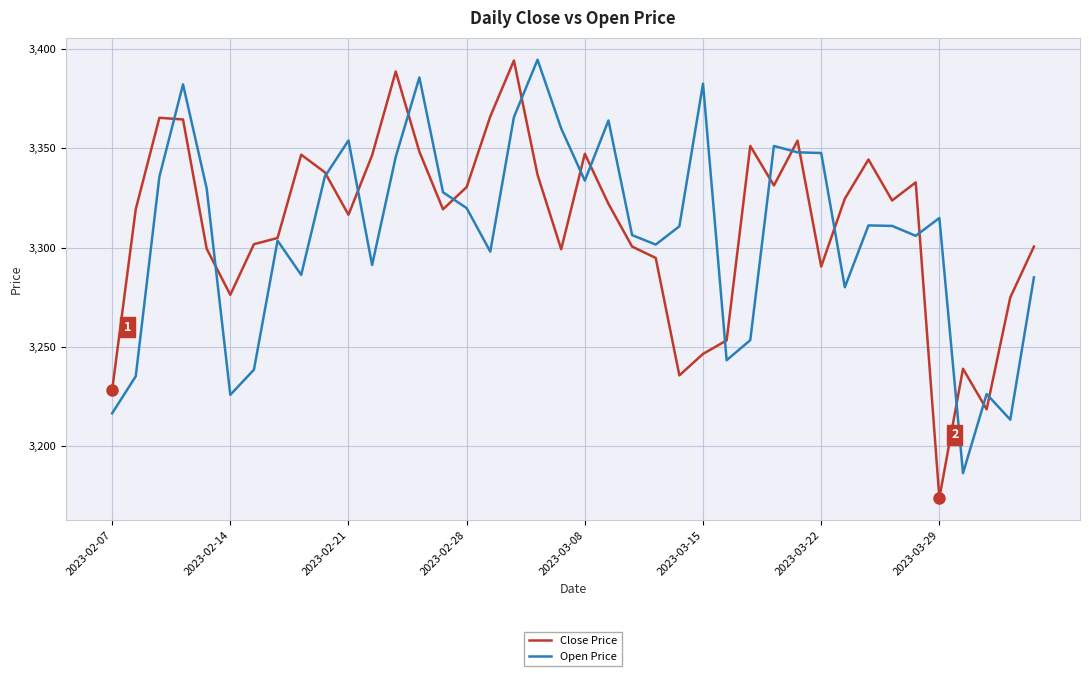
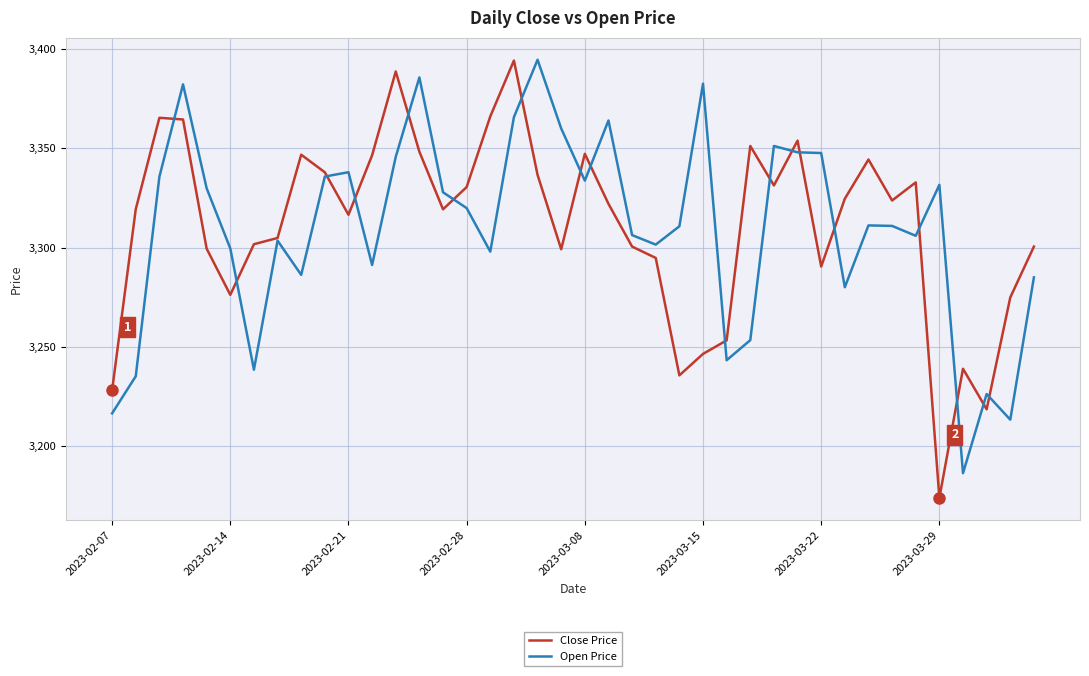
  {
    "Open Price": {
      "2023-02-07": "3,217",
-     "2023-02-14": "3,226",
-     "2023-02-21": "3,354",
+     "2023-02-14": "3,300",
+     "2023-02-21": "3,338",
      "2023-02-28": "3,320",
      "2023-03-08": "3,334",
      "2023-03-15": "3,382",
      "2023-03-22": "3,348",
-     "2023-03-29": "3,315"
+     "2023-03-29": "3,332"
    }
  }
